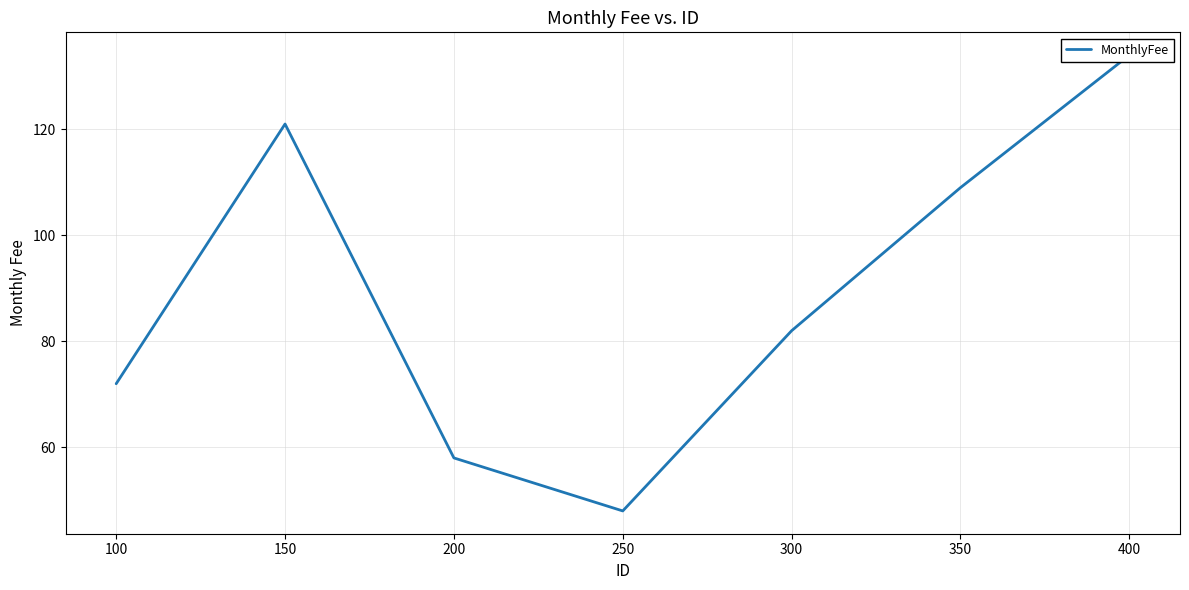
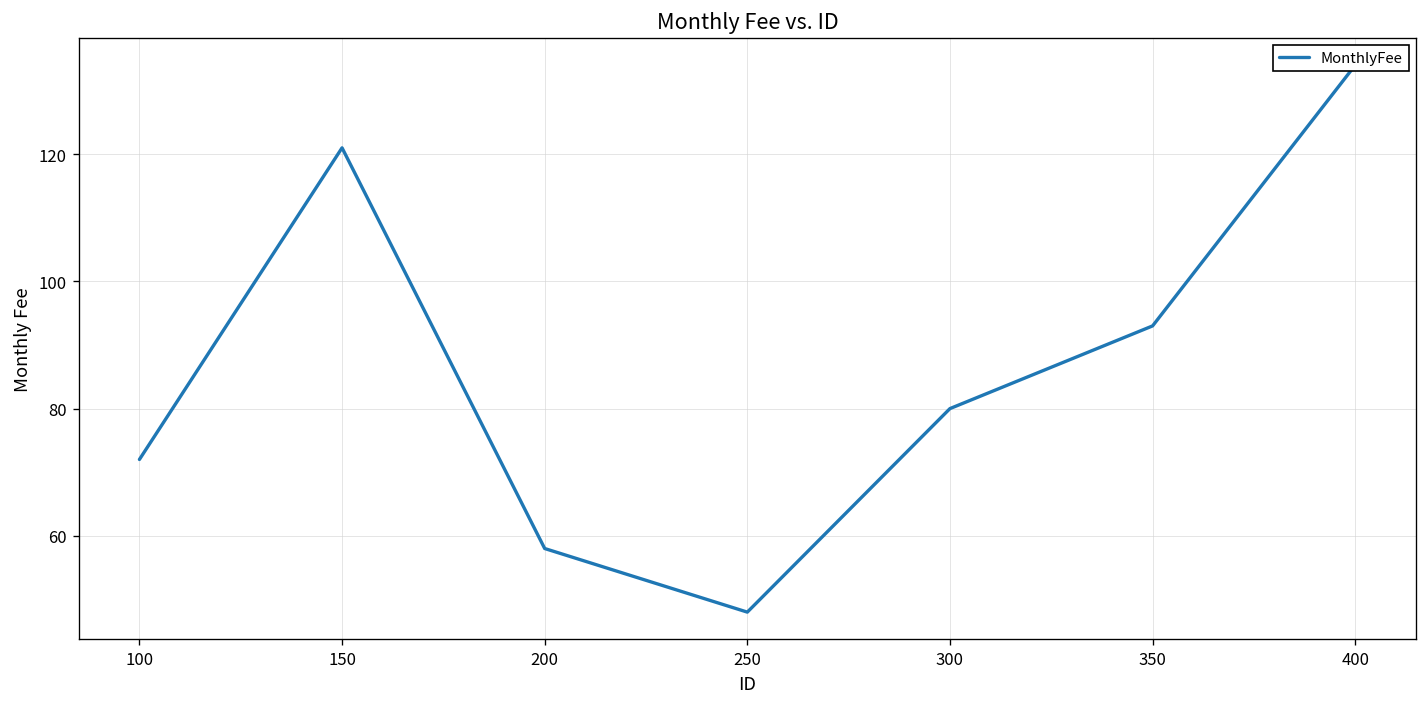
  {
    "100": 72,
    "150": 121,
    "200": 58,
    "250": 48,
-   "300": 82,
-   "350": 109
+   "300": 80,
+   "350": 93
  }
